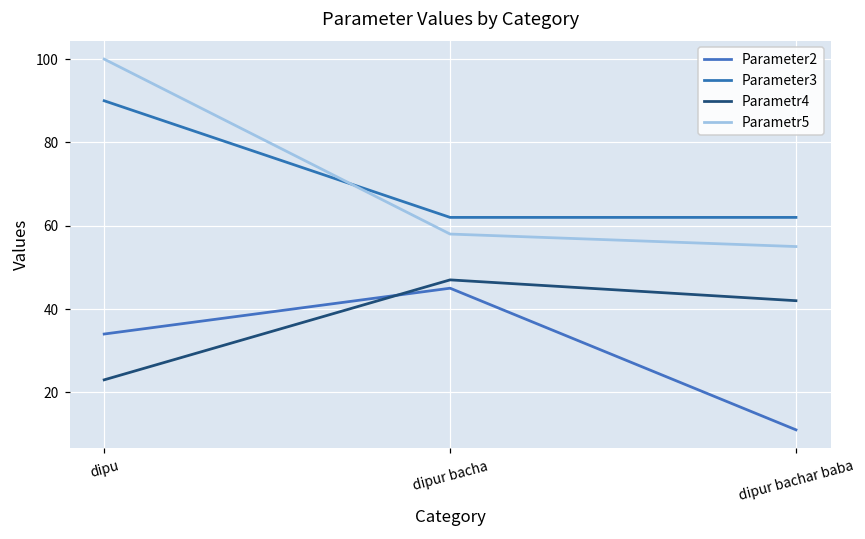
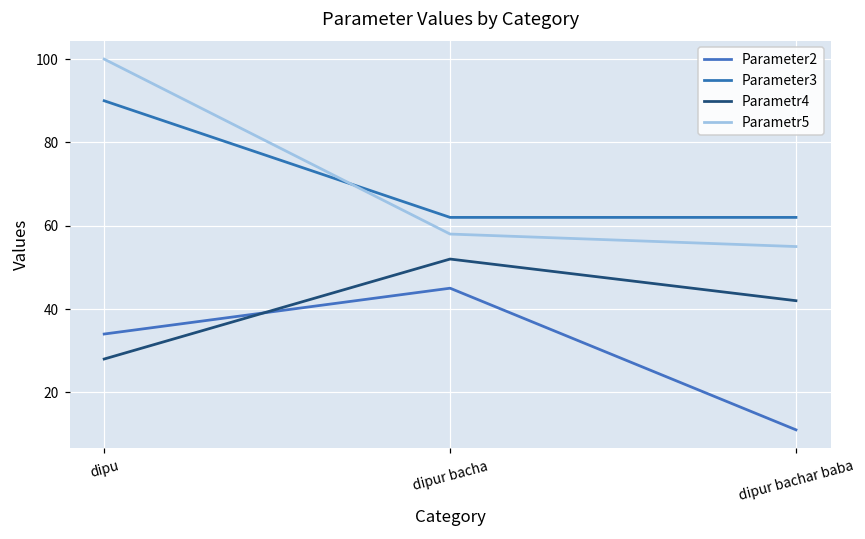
  {
    "Parametr4": {
-     "dipu": 23,
-     "dipur bacha": 47,
+     "dipu": 28,
+     "dipur bacha": 52,
      "dipur bachar baba": 42
    },
    "Parametr5": {
      "dipu": 100,
      "dipur bacha": 58,
      "dipur bachar baba": 55
    }
  }
